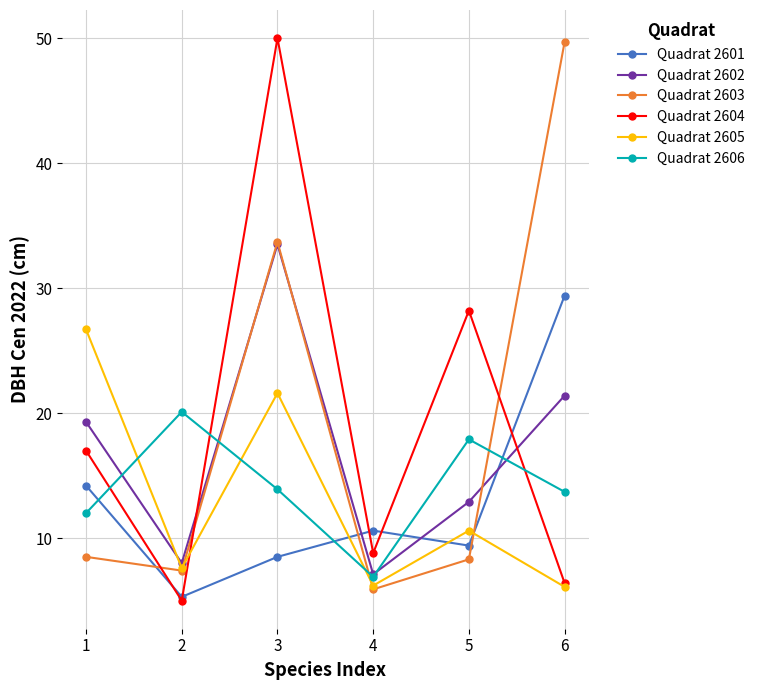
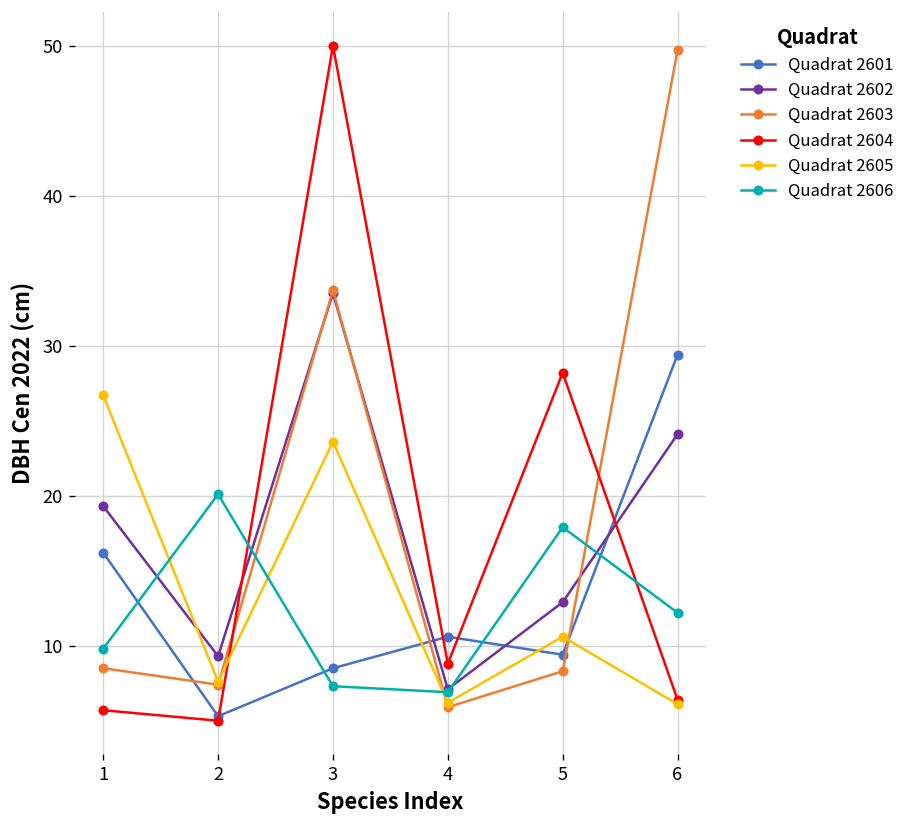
  {
    "Quadrat 2601": {
-     "1": 14.2,
+     "1": 16.2,
      "2": 5.3,
      "3": 8.5,
      "4": 10.6,
      "5": 9.4,
      "6": 29.4
    },
    "Quadrat 2602": {
      "1": 19.3,
-     "2": 8.0,
+     "2": 9.3,
      "5": 12.9,
-     "6": 21.4
+     "6": 24.1
    },
    "Quadrat 2603": {
      "1": 8.5,
      "4": 5.9,
      "5": 8.3,
      "6": 49.7
    },
    "Quadrat 2604": {
-     "1": 17.0,
+     "1": 5.7,
      "2": 5.0,
      "3": 50.0,
      "4": 8.8,
      "5": 28.2,
      "6": 6.4
    },
    "Quadrat 2605": {
      "1": 26.7,
-     "3": 21.6,
+     "3": 23.6,
      "4": 6.2,
      "5": 10.6,
      "6": 6.1
    },
    "Quadrat 2606": {
-     "1": 12.0,
+     "1": 9.8,
      "2": 20.1,
-     "3": 13.9,
+     "3": 7.3,
      "5": 17.9,
-     "6": 13.7
+     "6": 12.2
    }
  }
